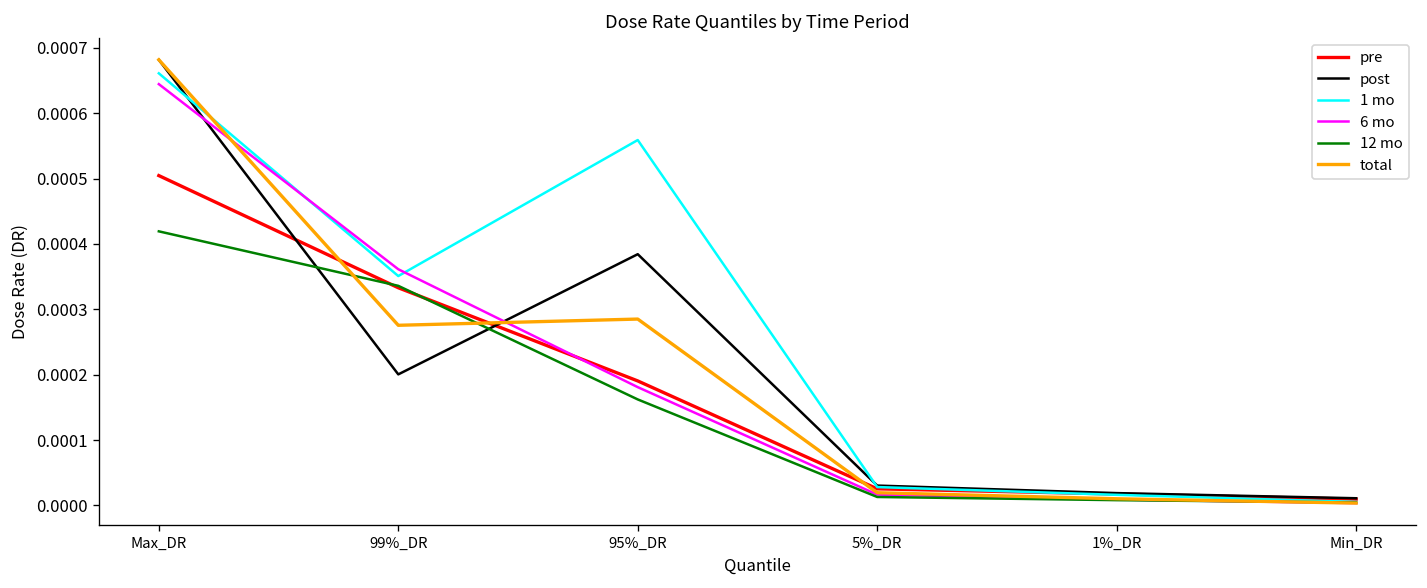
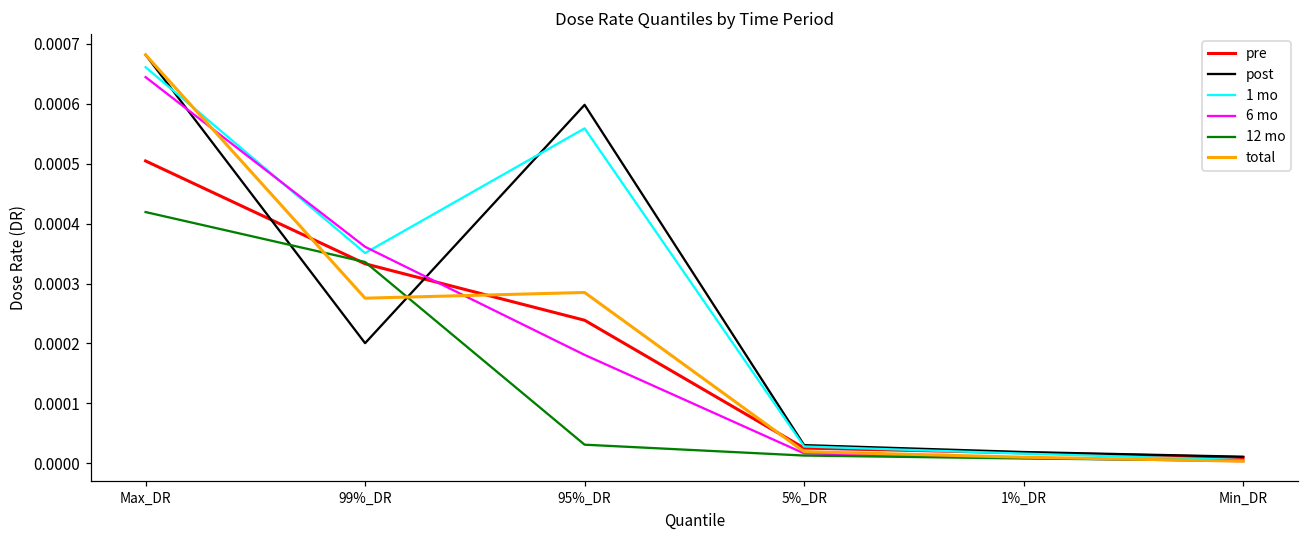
  {
    "pre": {
      "Max_DR": 0.00050,
-     "95%_DR": 0.00019
+     "95%_DR": 0.00024
    },
    "post": {
      "99%_DR": 0.00020,
-     "95%_DR": 0.00038
+     "95%_DR": 0.00060
    },
    "1 mo": {
      "Max_DR": 0.00066,
      "99%_DR": 0.00035,
      "95%_DR": 0.00056
    },
    "6 mo": {
      "Max_DR": 0.00064,
      "99%_DR": 0.00036,
      "95%_DR": 0.00018
    },
    "12 mo": {
      "Max_DR": 0.00042,
-     "95%_DR": 0.00016
+     "95%_DR": 0.00003
    },
    "total": {
      "99%_DR": 0.00028,
      "95%_DR": 0.00029
    }
  }
